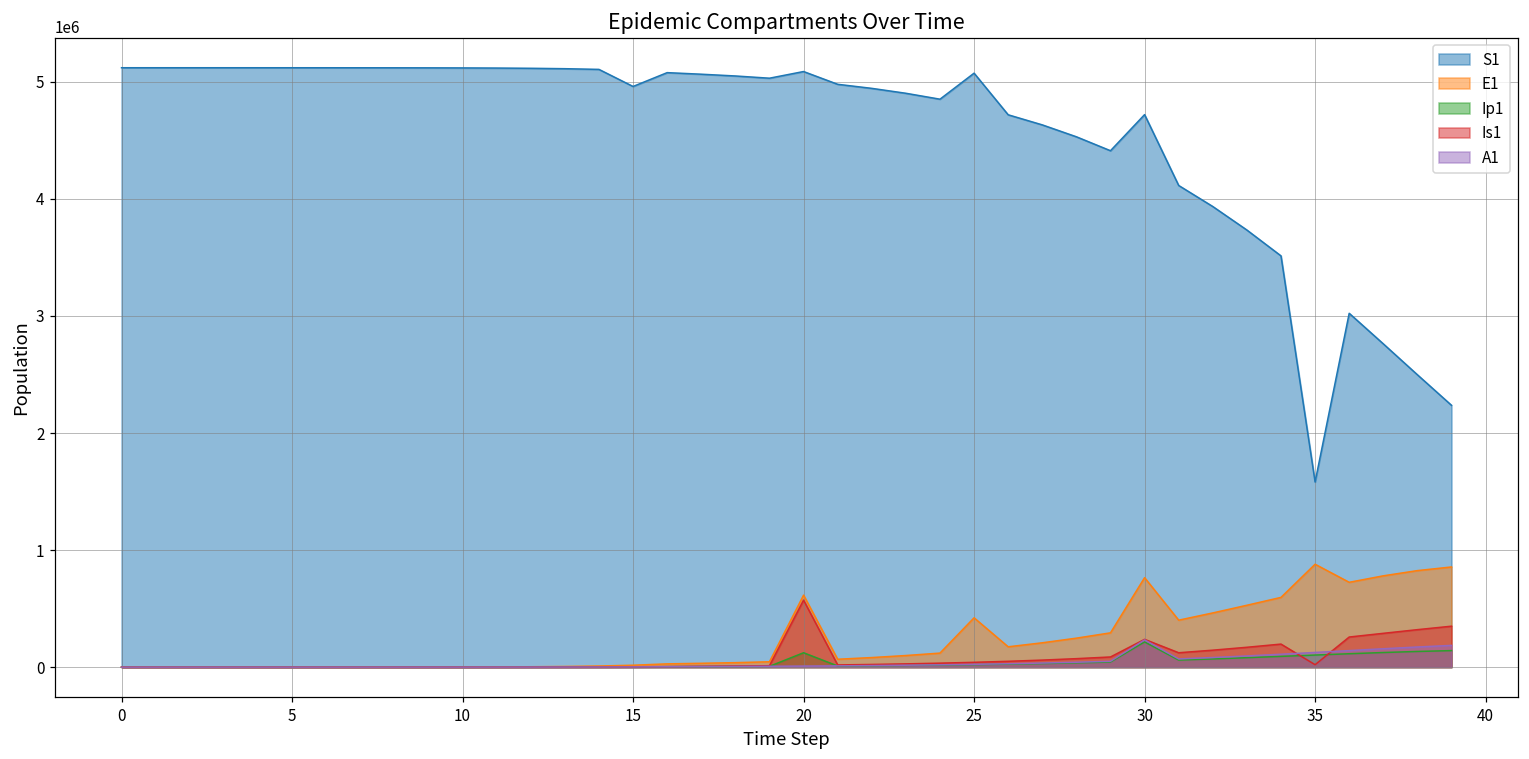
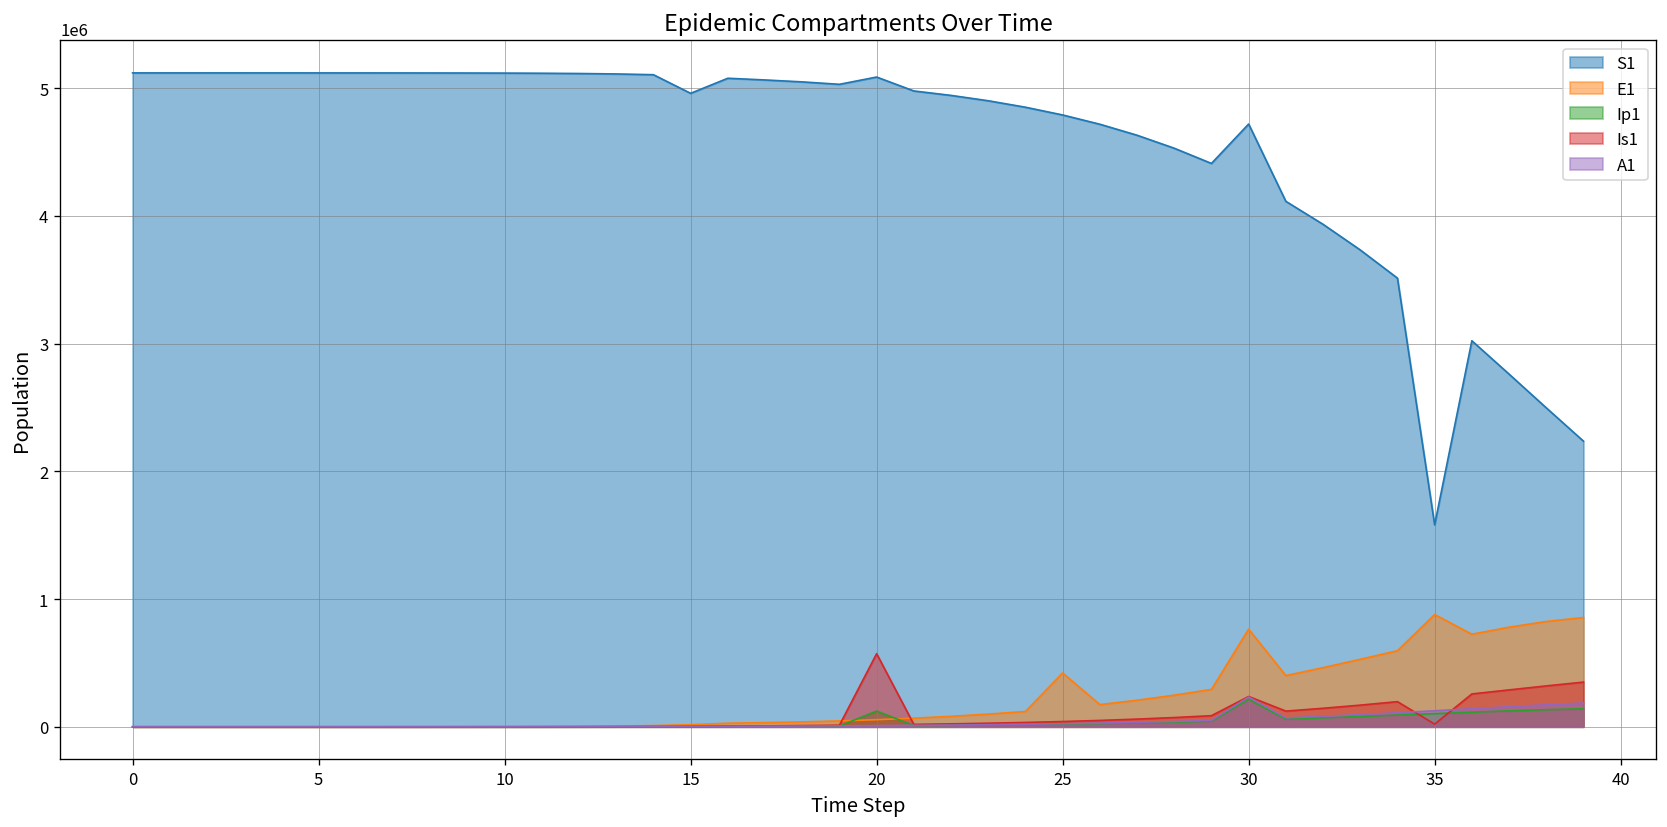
  {
    "S1": {
      "0": 5120000,
      "5": 5120000,
      "10": 5120000,
      "15": 4960000,
      "20": 5090000,
-     "25": 5070000,
+     "25": 4790000,
      "30": 4720000,
      "35": 1580000
    },
    "E1": {
-     "20": 620000,
+     "20": 60000,
      "25": 420000,
      "30": 760000,
      "35": 880000
    },
    "Ip1": {
      "20": 120000
    },
    "Is1": {
      "20": 570000,
      "35": 20000
    },
    "A1": {
      "20": 10000
    }
  }
